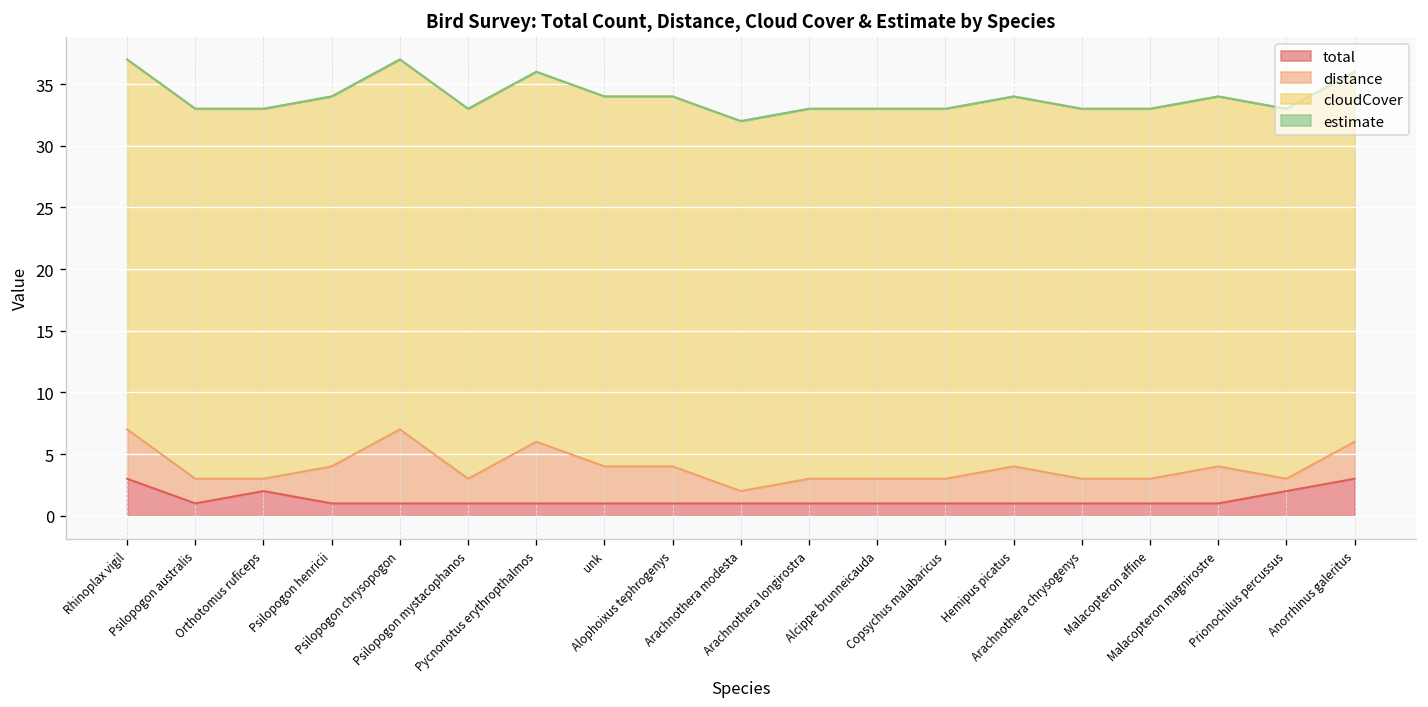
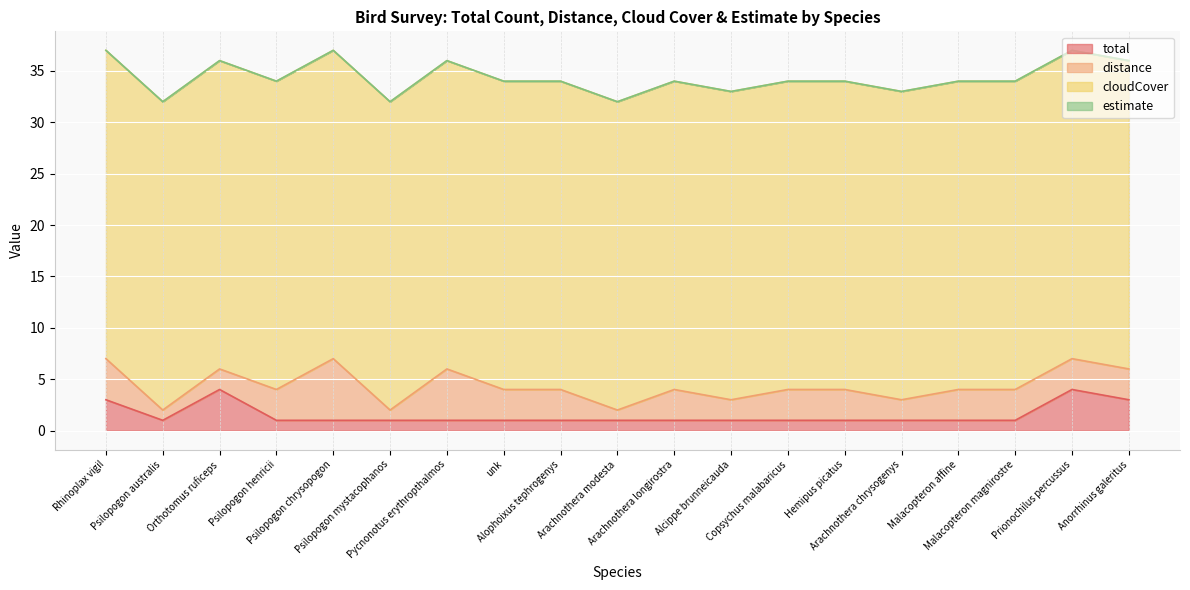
  {
    "total": {
      "Rhinoplax vigil": 3,
      "Psilopogon australis": 1,
-     "Orthotomus ruficeps": 2,
+     "Orthotomus ruficeps": 4,
      "Psilopogon henricii": 1,
      "Psilopogon chrysopogon": 1,
      "Psilopogon mystacophanos": 1,
      "Pycnonotus erythropthalmos": 1,
      "unk": 1,
      "Alophoixus tephrogenys": 1,
      "Arachnothera modesta": 1,
      "Arachnothera longirostra": 1,
      "Alcippe brunneicauda": 1,
      "Copsychus malabaricus": 1,
      "Hemipus picatus": 1,
      "Arachnothera chrysogenys": 1,
      "Malacopteron affine": 1,
      "Malacopteron magnirostre": 1,
-     "Prionochilus percussus": 2,
+     "Prionochilus percussus": 4,
      "Anorrhinus galeritus": 3
    },
    "distance": {
      "Rhinoplax vigil": 4,
-     "Psilopogon australis": 2,
-     "Orthotomus ruficeps": 1,
+     "Psilopogon australis": 1,
+     "Orthotomus ruficeps": 2,
      "Psilopogon henricii": 3,
      "Psilopogon chrysopogon": 6,
-     "Psilopogon mystacophanos": 2,
+     "Psilopogon mystacophanos": 1,
      "Pycnonotus erythropthalmos": 5,
      "unk": 3,
      "Alophoixus tephrogenys": 3,
      "Arachnothera modesta": 1,
-     "Arachnothera longirostra": 2,
+     "Arachnothera longirostra": 3,
      "Alcippe brunneicauda": 2,
-     "Copsychus malabaricus": 2,
+     "Copsychus malabaricus": 3,
      "Hemipus picatus": 3,
      "Arachnothera chrysogenys": 2,
-     "Malacopteron affine": 2,
+     "Malacopteron affine": 3,
      "Malacopteron magnirostre": 3,
-     "Prionochilus percussus": 1,
+     "Prionochilus percussus": 3,
      "Anorrhinus galeritus": 3
    }
  }
